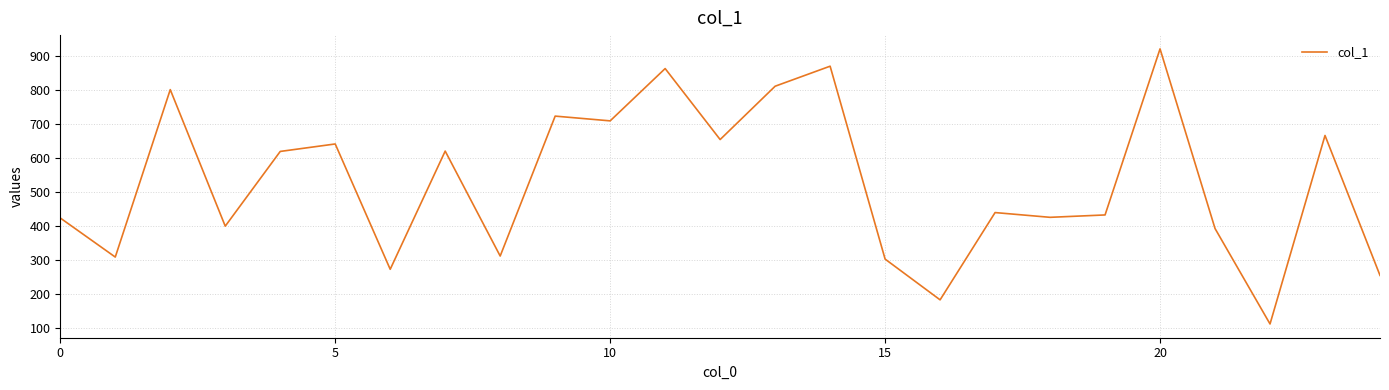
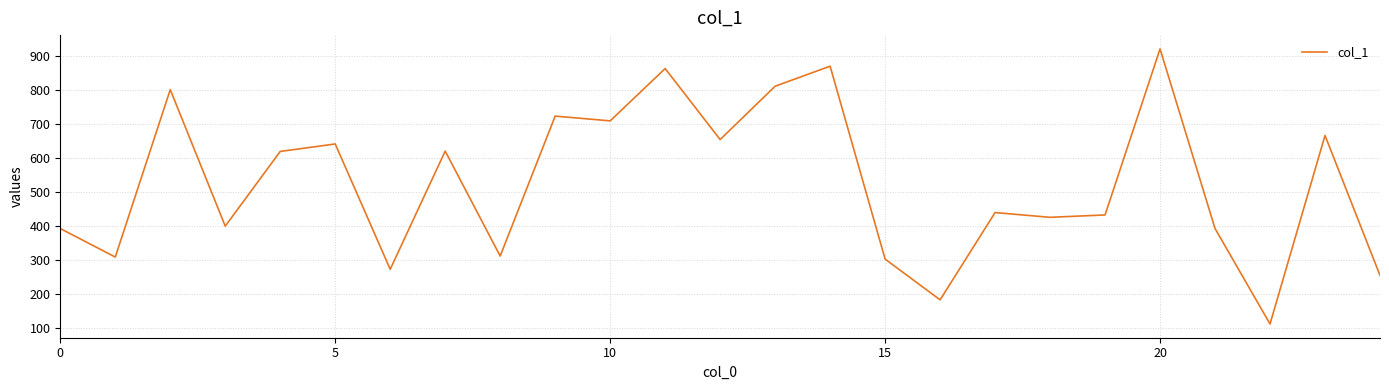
  {
-   "0": 420,
+   "0": 390,
    "5": 640,
    "10": 710,
    "15": 300,
    "20": 920
  }
